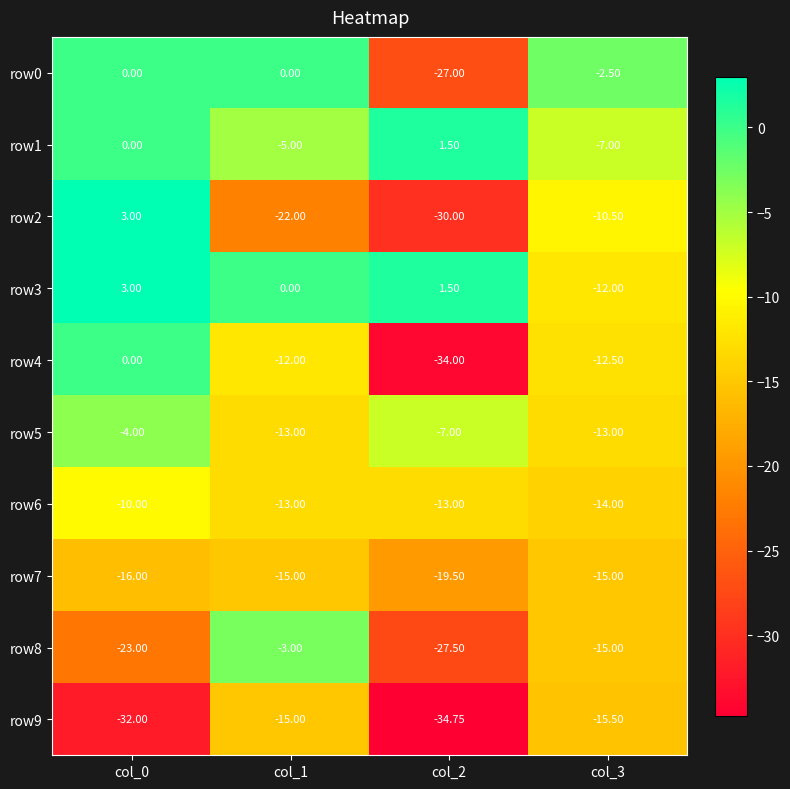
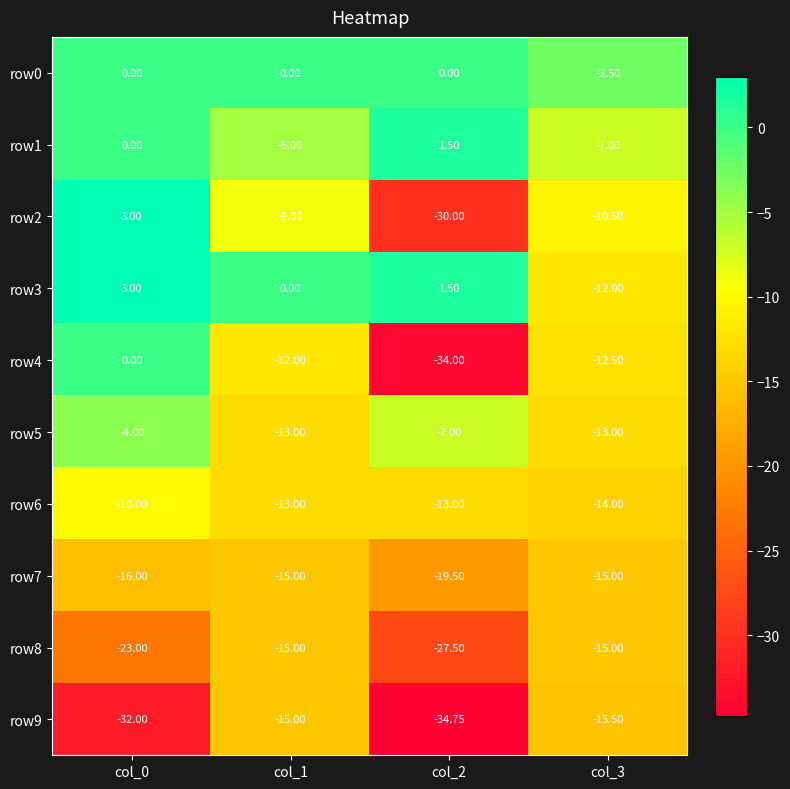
  {
    "row0": {
      "col_0": 0.00,
      "col_1": 0.00,
-     "col_2": -27.00,
+     "col_2": 0.00,
      "col_3": -2.50
    },
    "row1": {
      "col_0": 0.00,
      "col_1": -5.00,
      "col_2": 1.50,
      "col_3": -7.00
    },
    "row2": {
      "col_0": 3.00,
-     "col_1": -22.00,
+     "col_1": -9.00,
      "col_2": -30.00,
      "col_3": -10.50
    },
    "row3": {
      "col_0": 3.00,
      "col_1": 0.00,
      "col_2": 1.50,
      "col_3": -12.00
    },
    "row4": {
      "col_0": 0.00,
      "col_1": -12.00,
      "col_2": -34.00,
      "col_3": -12.50
    },
    "row5": {
      "col_0": -4.00,
      "col_1": -13.00,
      "col_2": -7.00,
      "col_3": -13.00
    },
    "row6": {
      "col_0": -10.00,
      "col_1": -13.00,
      "col_2": -13.00,
      "col_3": -14.00
    },
    "row7": {
      "col_0": -16.00,
      "col_1": -15.00,
      "col_2": -19.50,
      "col_3": -15.00
    },
    "row8": {
      "col_0": -23.00,
-     "col_1": -3.00,
+     "col_1": -15.00,
      "col_2": -27.50,
      "col_3": -15.00
    },
    "row9": {
      "col_0": -32.00,
      "col_1": -15.00,
      "col_2": -34.75,
      "col_3": -15.50
    }
  }
